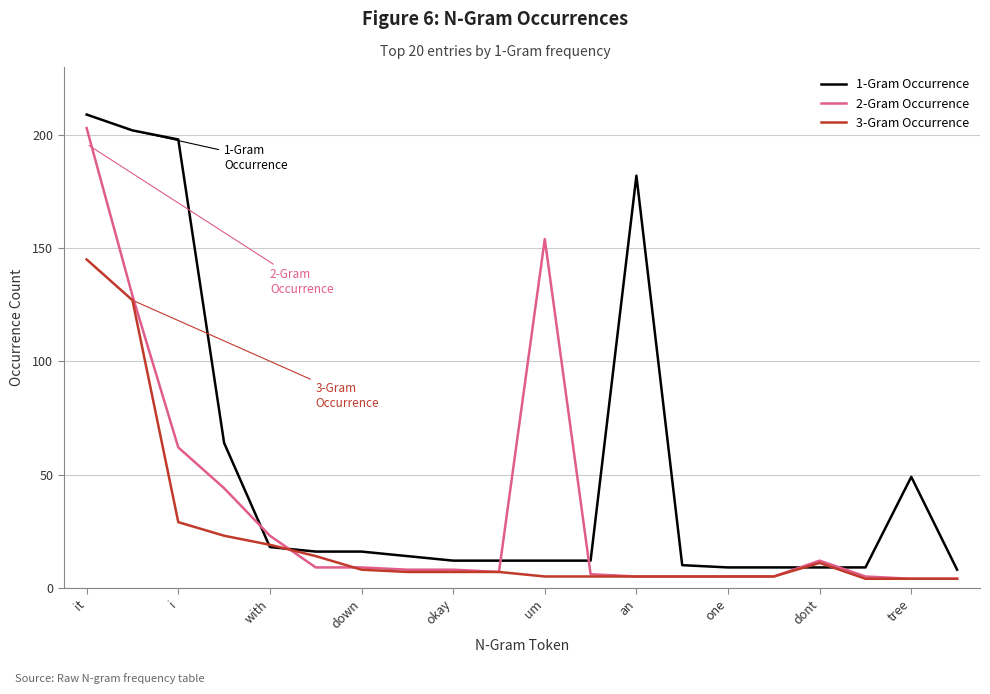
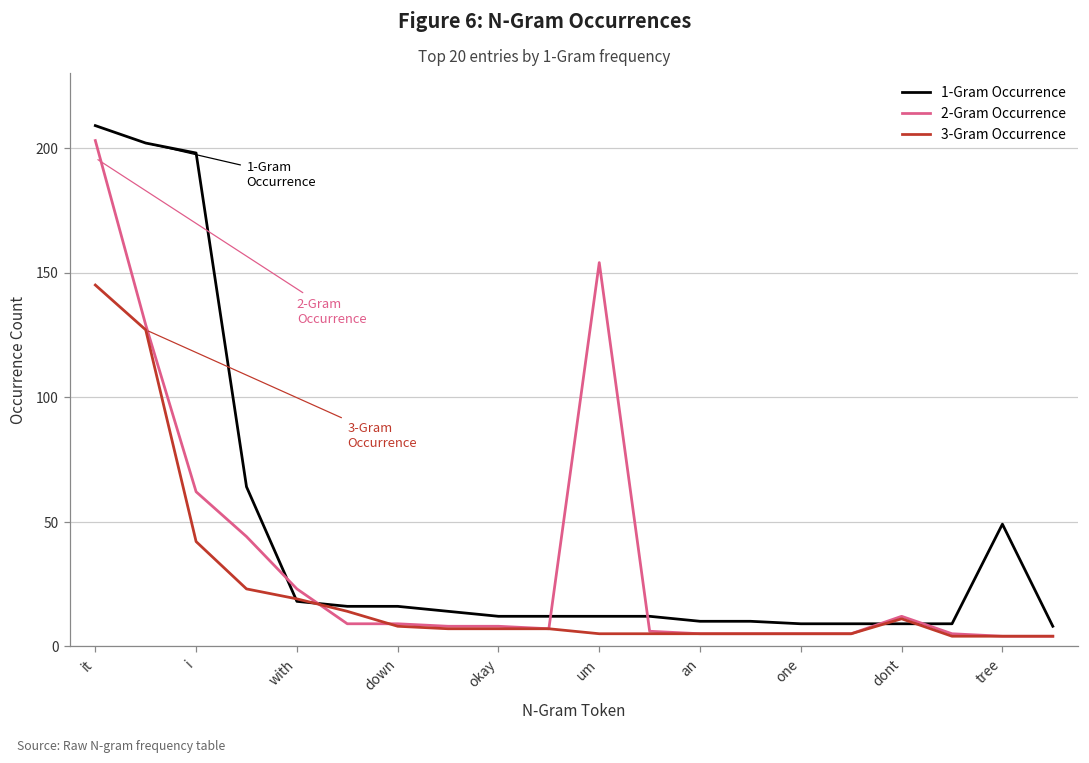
  {
    "1-Gram Occurrence": {
      "it": 209,
      "down": 16,
      "okay": 12,
      "um": 12,
-     "an": 182,
+     "an": 10,
      "one": 9,
      "dont": 9,
      "tree": 49
    },
    "2-Gram Occurrence": {
      "it": 203,
      "i": 62,
      "with": 23,
      "um": 154
    },
    "3-Gram Occurrence": {
      "it": 145,
-     "i": 29,
+     "i": 42,
      "um": 5
    }
  }
